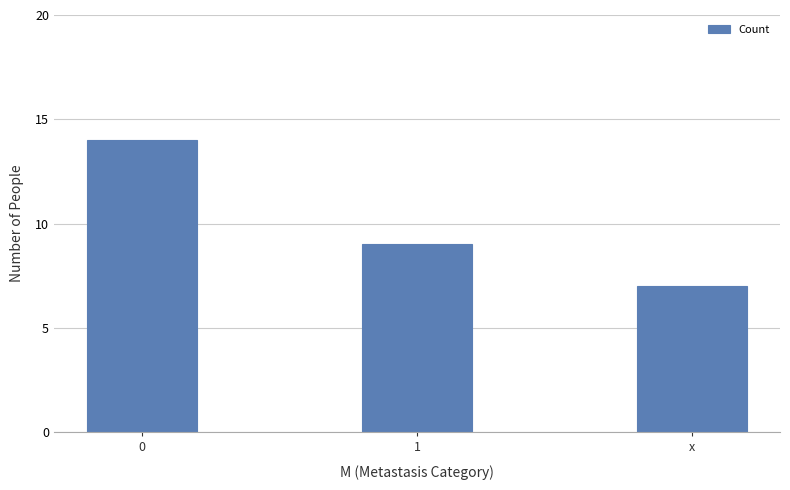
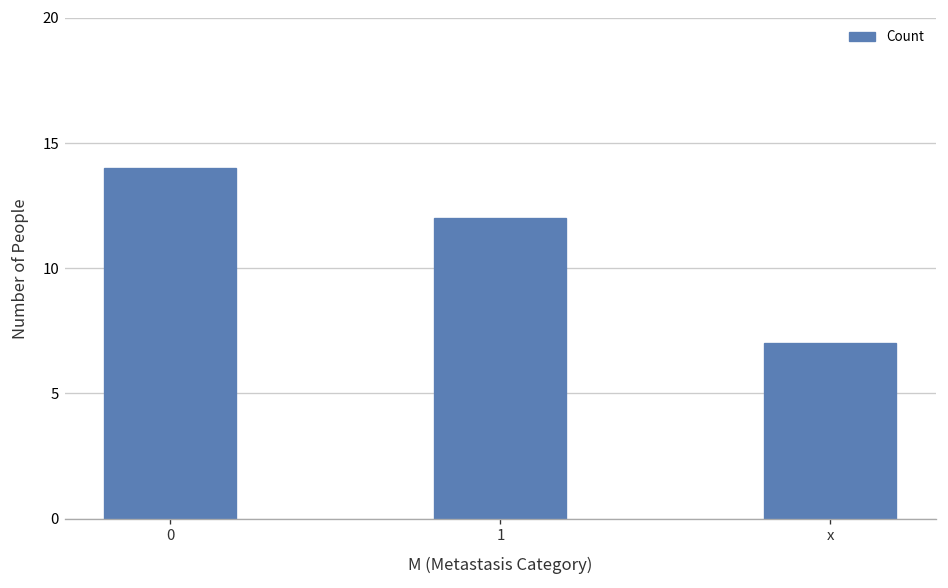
  {
    "0": 14,
-   "1": 9,
+   "1": 12,
    "x": 7
  }
